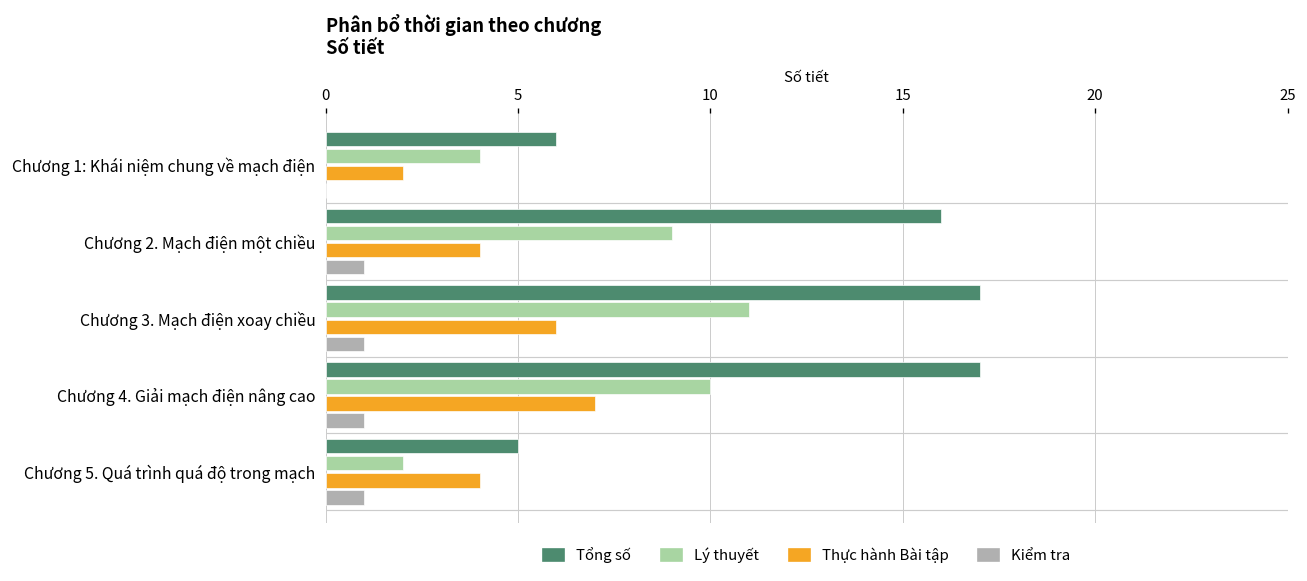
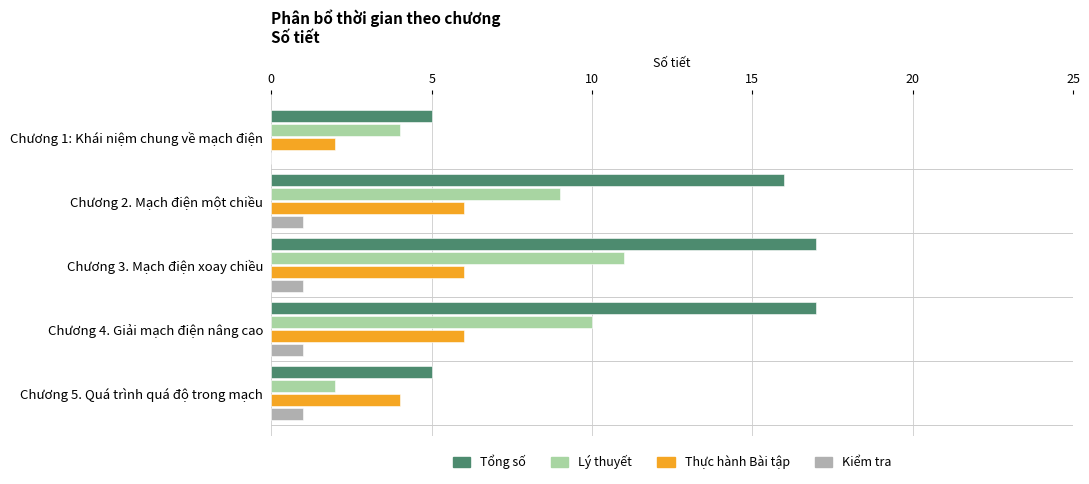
  {
    "Tổng số": {
-     "Chương 1: Khái niệm chung về mạch điện": 6,
+     "Chương 1: Khái niệm chung về mạch điện": 5,
      "Chương 2. Mạch điện một chiều": 16,
      "Chương 3. Mạch điện xoay chiều": 17,
      "Chương 4. Giải mạch điện nâng cao": 17,
      "Chương 5. Quá trình quá độ trong mạch": 5
    },
    "Thực hành Bài tập": {
      "Chương 1: Khái niệm chung về mạch điện": 2,
-     "Chương 2. Mạch điện một chiều": 4,
+     "Chương 2. Mạch điện một chiều": 6,
      "Chương 3. Mạch điện xoay chiều": 6,
-     "Chương 4. Giải mạch điện nâng cao": 7,
+     "Chương 4. Giải mạch điện nâng cao": 6,
      "Chương 5. Quá trình quá độ trong mạch": 4
    }
  }
